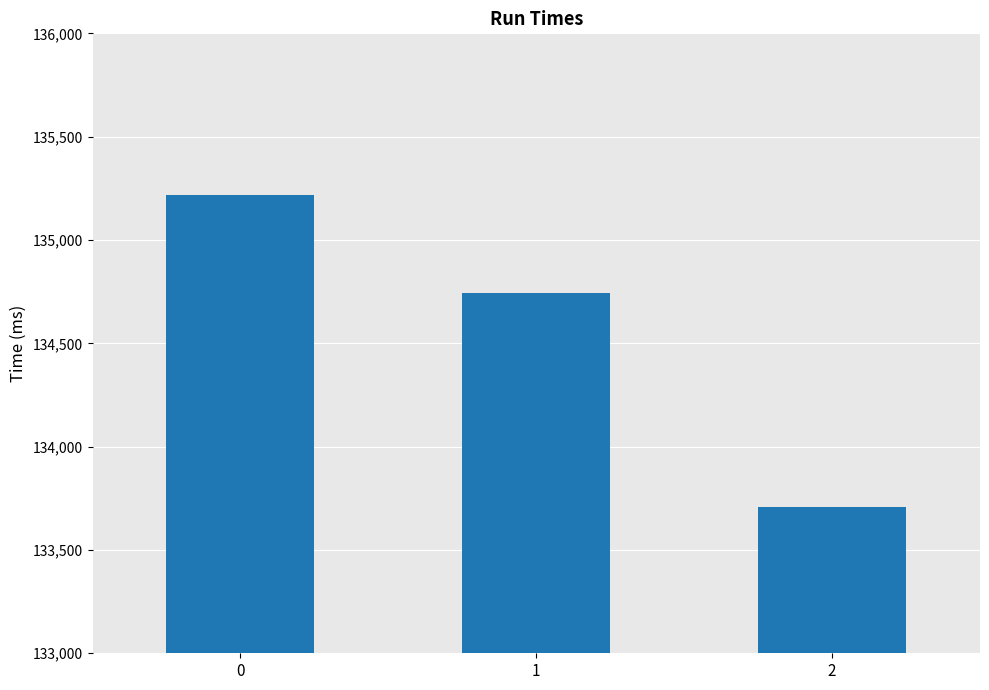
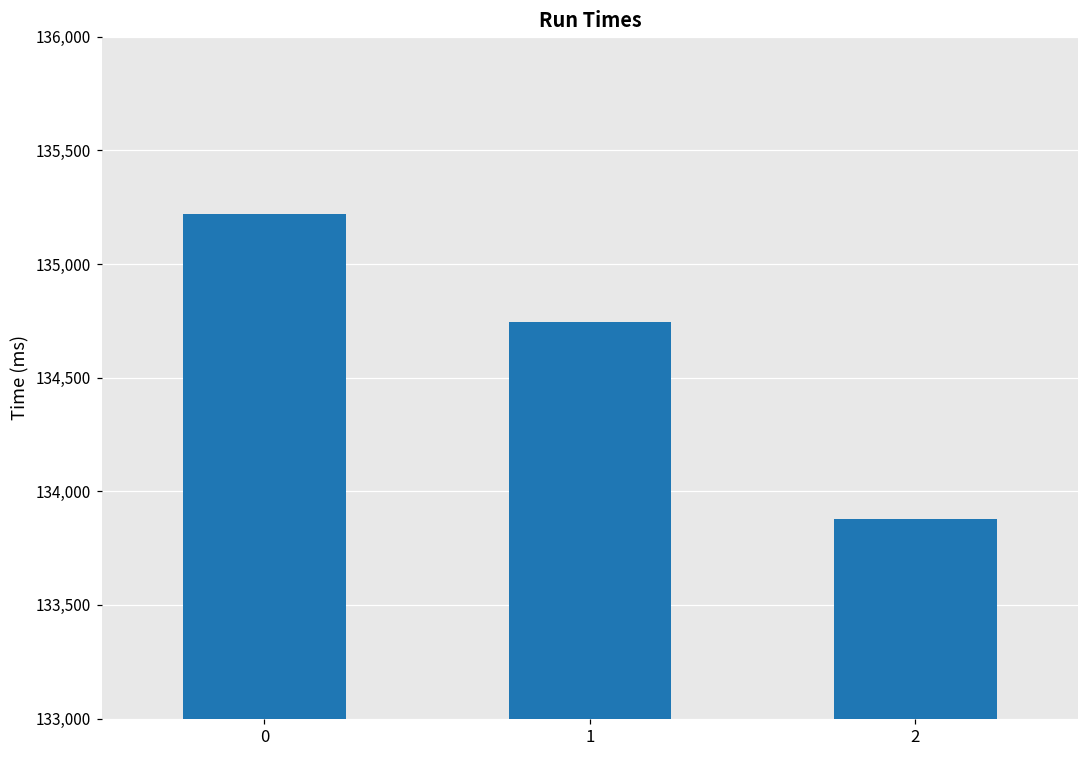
  {
    "0": "135,220",
    "1": "134,740",
-   "2": "133,710"
+   "2": "133,880"
  }
